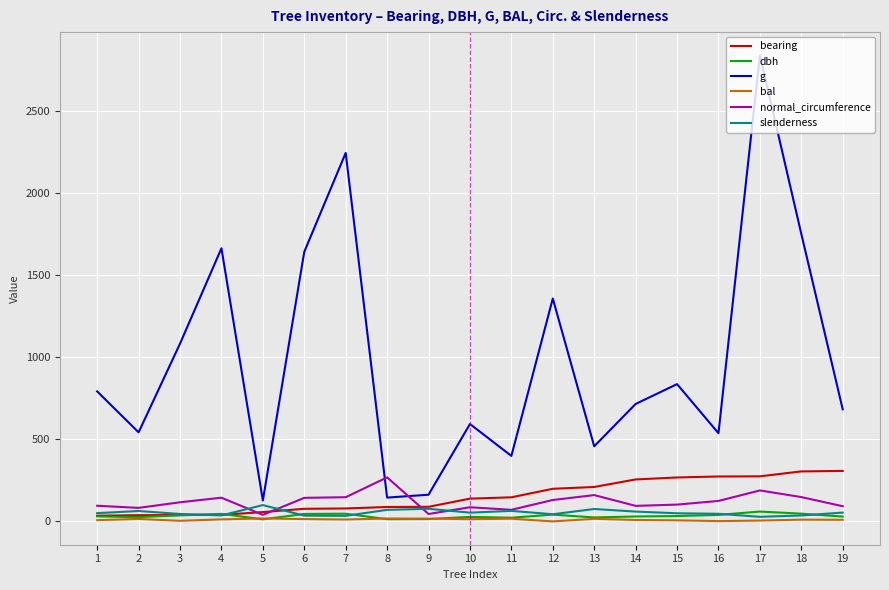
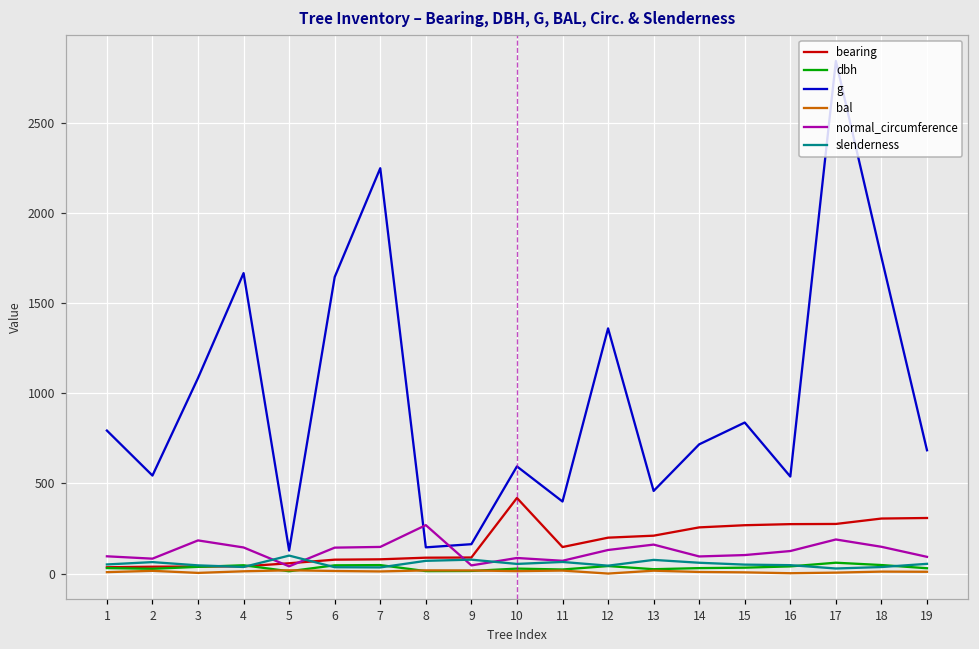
  {
    "bearing": {
      "5": 60,
      "6": 80,
      "7": 80,
      "8": 90,
-     "10": 140,
+     "10": 420,
      "11": 150,
      "12": 200,
      "13": 210,
      "14": 260,
      "15": 270,
      "16": 270,
      "17": 280,
      "18": 310,
      "19": 310
    },
    "dbh": {
      "14": 30,
      "15": 30,
      "17": 60,
      "19": 30
    },
    "g": {
      "1": 790,
      "2": 540,
      "3": 1080,
      "4": 1670,
      "5": 130,
      "6": 1640,
      "7": 2250,
      "8": 150,
      "9": 160,
      "10": 590,
      "11": 400,
      "12": 1360,
      "13": 460,
      "14": 720,
      "15": 840,
      "16": 540,
      "18": 1750,
      "19": 680
    },
    "bal": {
      "1": 10,
      "3": 0,
      "4": 10,
      "6": 10,
      "7": 10,
      "12": 0,
      "14": 10,
      "15": 10,
      "16": 0,
      "17": 10,
      "18": 10,
      "19": 10
    },
    "normal_circumference": {
      "1": 100,
      "2": 80,
-     "3": 120,
+     "3": 180,
      "4": 140,
      "5": 40,
      "6": 140,
      "7": 150,
      "8": 270,
      "9": 50,
      "10": 90,
      "12": 130,
      "13": 160,
      "14": 90,
      "15": 100,
      "16": 120,
      "17": 190,
      "18": 150,
      "19": 90
    },
    "slenderness": {
      "1": 50,
      "2": 60,
      "5": 100,
      "8": 70,
      "10": 50,
      "13": 80,
      "14": 60,
      "15": 50,
      "17": 30,
      "19": 50
    }
  }
